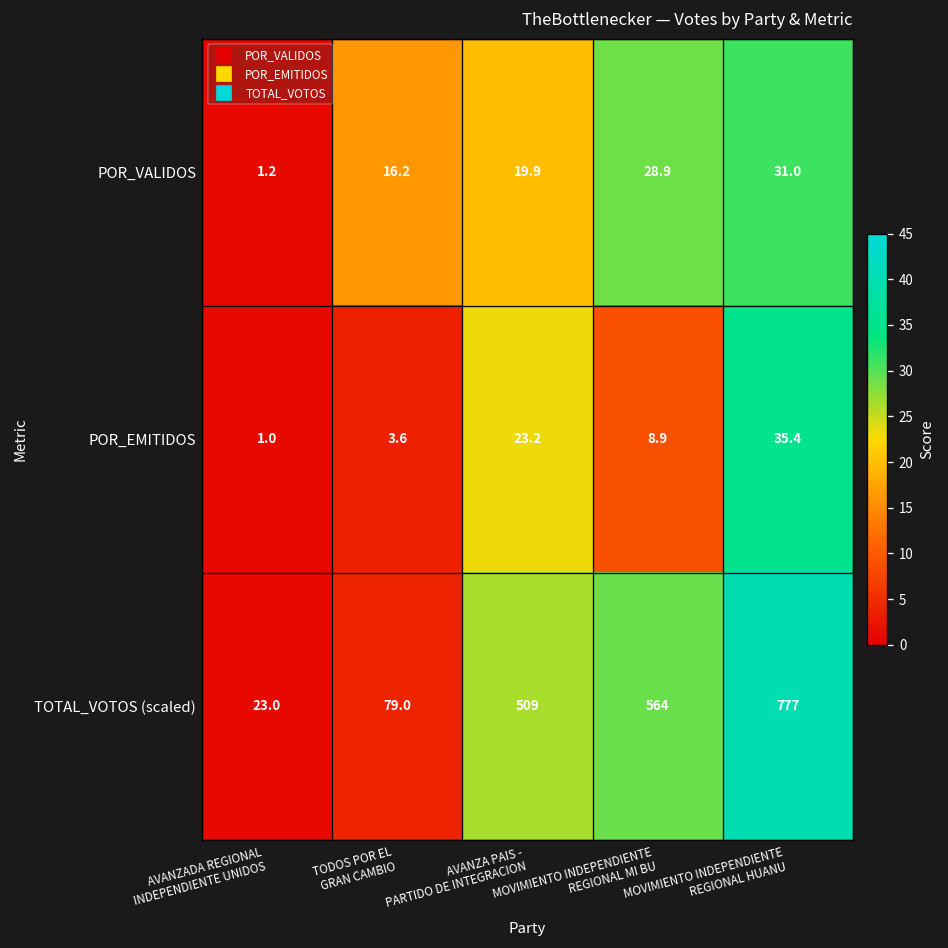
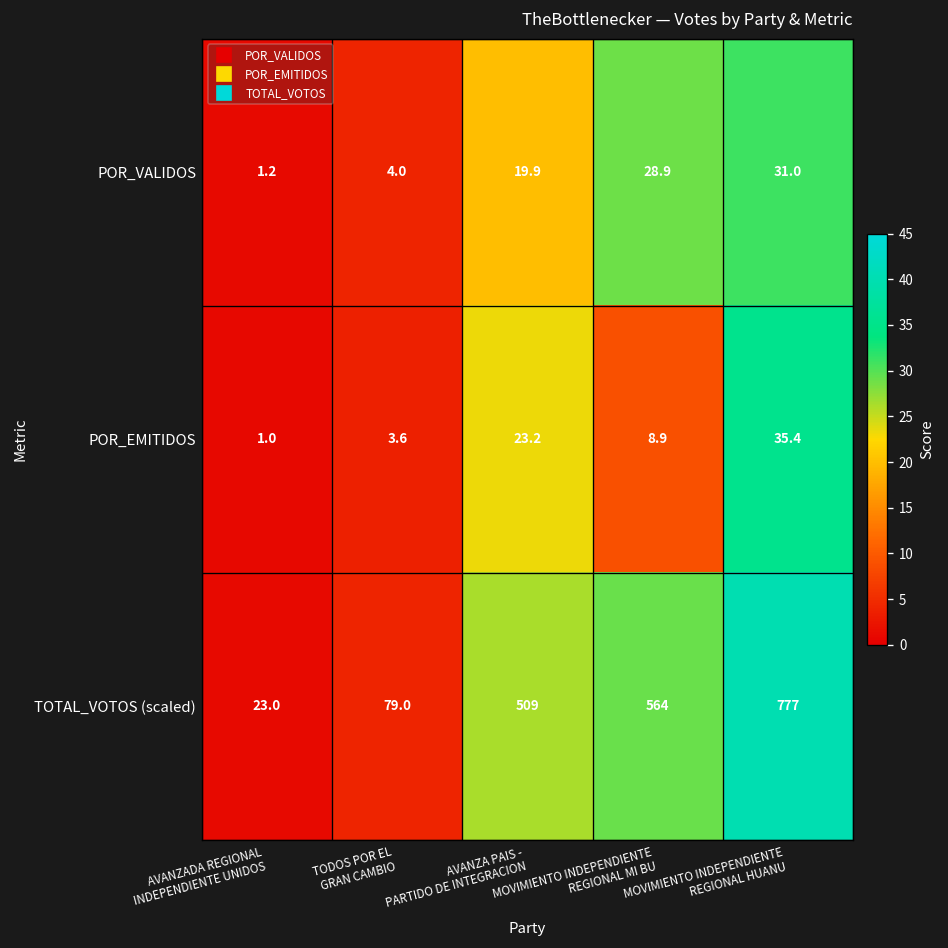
  {
    "POR_VALIDOS": {
      "AVANZADA REGIONAL INDEPENDIENTE UNIDOS": 1.2,
-     "TODOS POR EL GRAN CAMBIO": 16.2,
+     "TODOS POR EL GRAN CAMBIO": 4.0,
      "AVANZA PAIS - PARTIDO DE INTEGRACION": 19.9,
      "MOVIMIENTO INDEPENDIENTE REGIONAL MI BU": 28.9,
      "MOVIMIENTO INDEPENDIENTE REGIONAL HUANU": 31.0
    },
    "POR_EMITIDOS": {
      "AVANZADA REGIONAL INDEPENDIENTE UNIDOS": 1.0,
      "TODOS POR EL GRAN CAMBIO": 3.6,
      "AVANZA PAIS - PARTIDO DE INTEGRACION": 23.2,
      "MOVIMIENTO INDEPENDIENTE REGIONAL MI BU": 8.9,
      "MOVIMIENTO INDEPENDIENTE REGIONAL HUANU": 35.4
    },
    "TOTAL_VOTOS (scaled)": {
      "AVANZADA REGIONAL INDEPENDIENTE UNIDOS": 23.0,
      "TODOS POR EL GRAN CAMBIO": 79.0,
      "AVANZA PAIS - PARTIDO DE INTEGRACION": 509,
      "MOVIMIENTO INDEPENDIENTE REGIONAL MI BU": 564,
      "MOVIMIENTO INDEPENDIENTE REGIONAL HUANU": 777
    }
  }
